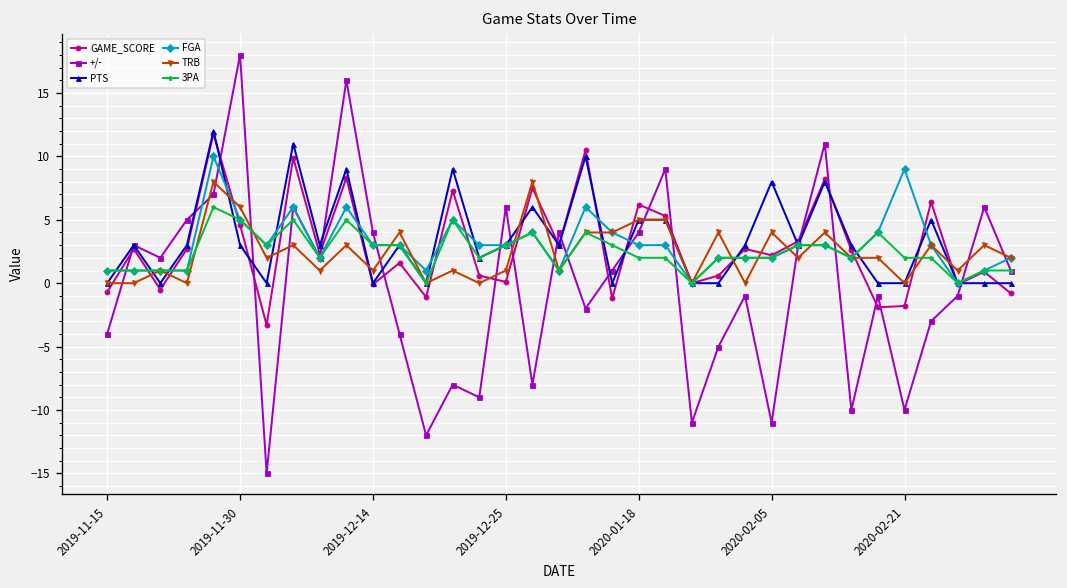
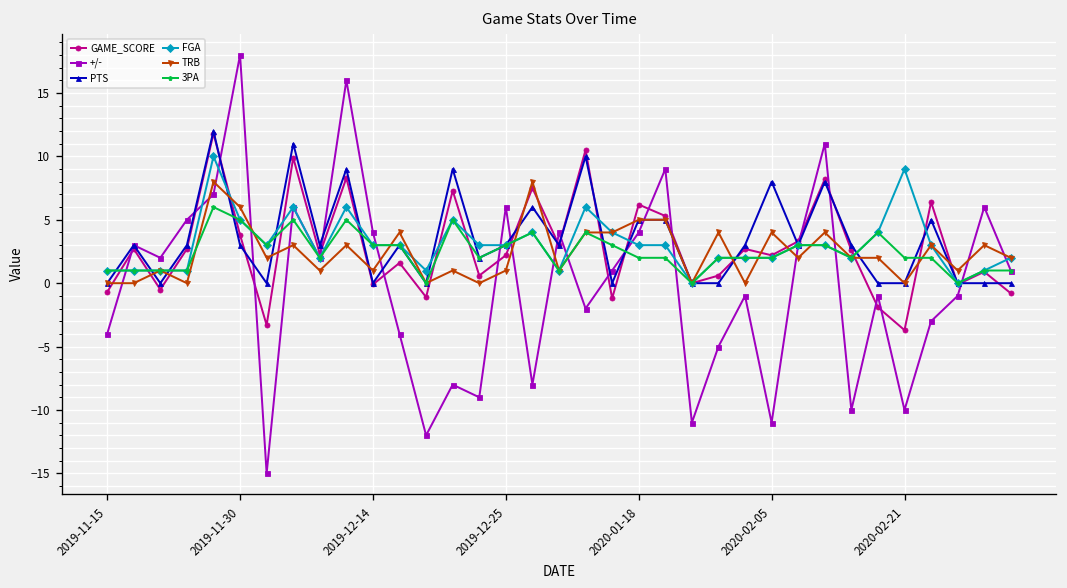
  {
    "GAME_SCORE": {
      "2019-11-15": -0.7,
-     "2019-11-30": 4.6,
-     "2019-12-25": 0.1,
+     "2019-11-30": 3.8,
+     "2019-12-25": 2.2,
      "2020-01-18": 6.2,
-     "2020-02-21": -1.8
+     "2020-02-21": -3.7
    },
    "+/-": {
      "2019-11-15": -4.0,
      "2019-11-30": 18.0,
      "2019-12-14": 4.0,
      "2019-12-25": 6.0,
      "2020-01-18": 4.0,
      "2020-02-05": -11.0,
      "2020-02-21": -10.0
    },
    "PTS": {
      "2019-11-30": 3.0,
      "2020-02-05": 8.0
    },
    "FGA": {
      "2020-01-18": 3.0,
      "2020-02-21": 9.0
    },
    "TRB": {
      "2019-11-30": 6.0,
      "2019-12-14": 1.0,
      "2019-12-25": 1.0,
      "2020-02-05": 4.0
    },
    "3PA": {
      "2020-01-18": 2.0,
      "2020-02-21": 2.0
    }
  }
